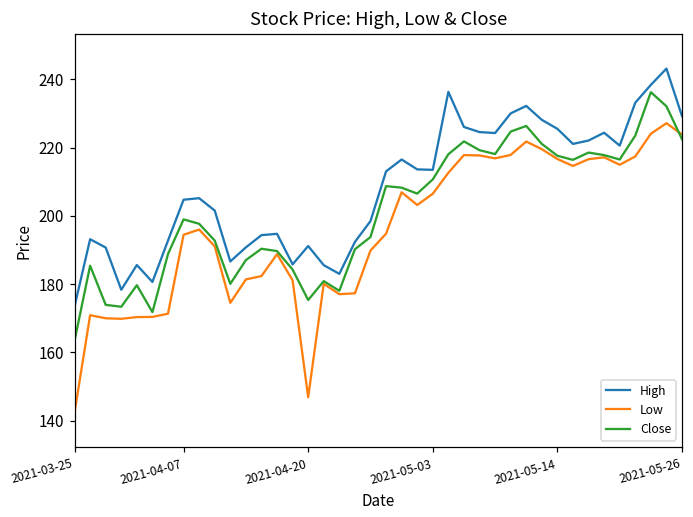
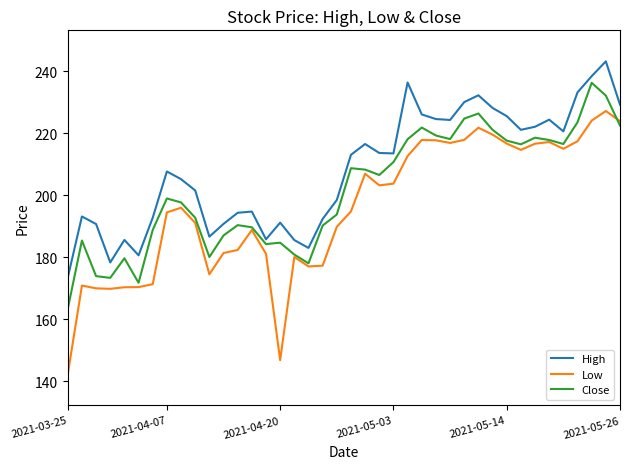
  {
    "High": {
      "2021-03-25": 173,
-     "2021-04-07": 205,
+     "2021-04-07": 208,
      "2021-04-20": 191,
      "2021-05-03": 213,
      "2021-05-14": 226,
      "2021-05-26": 229
    },
    "Low": {
      "2021-03-25": 142,
      "2021-04-07": 194,
      "2021-04-20": 147,
-     "2021-05-03": 206,
+     "2021-05-03": 204,
      "2021-05-14": 217,
      "2021-05-26": 224
    },
    "Close": {
      "2021-03-25": 163,
      "2021-04-07": 199,
-     "2021-04-20": 175,
+     "2021-04-20": 185,
      "2021-05-03": 211,
      "2021-05-14": 218,
      "2021-05-26": 222
    }
  }
